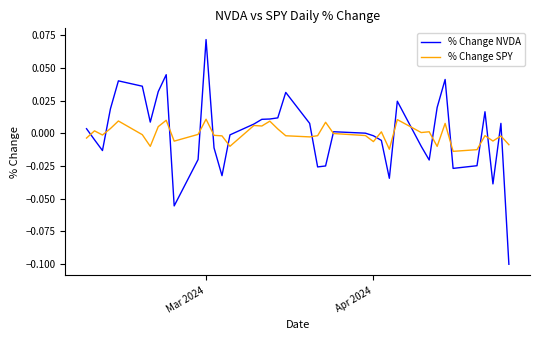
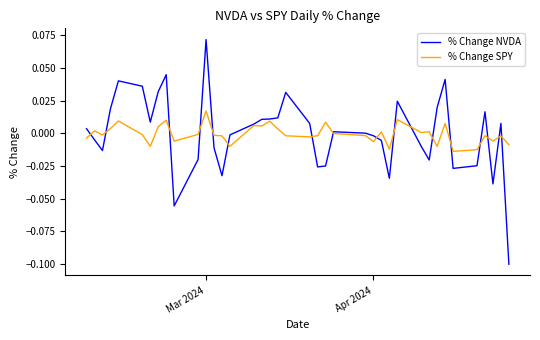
  {
    "% Change NVDA": {
      "Mar 2024": 0.072,
      "Apr 2024": -0.002
    },
    "% Change SPY": {
-     "Mar 2024": 0.011,
+     "Mar 2024": 0.017,
      "Apr 2024": -0.006
    }
  }
